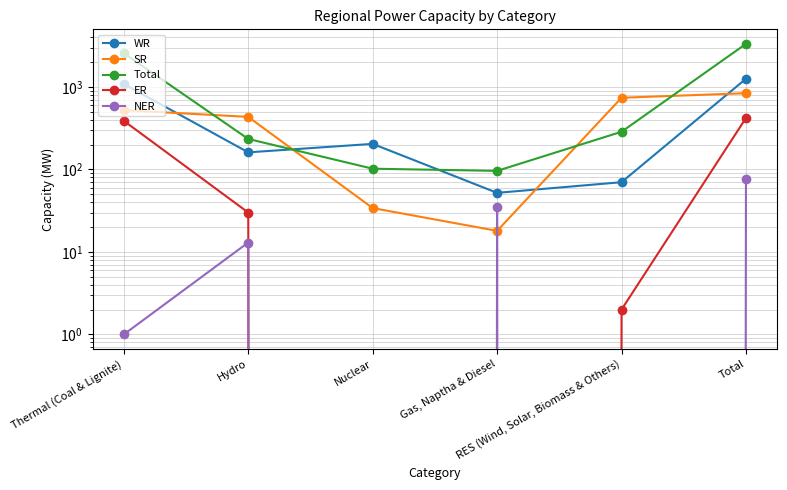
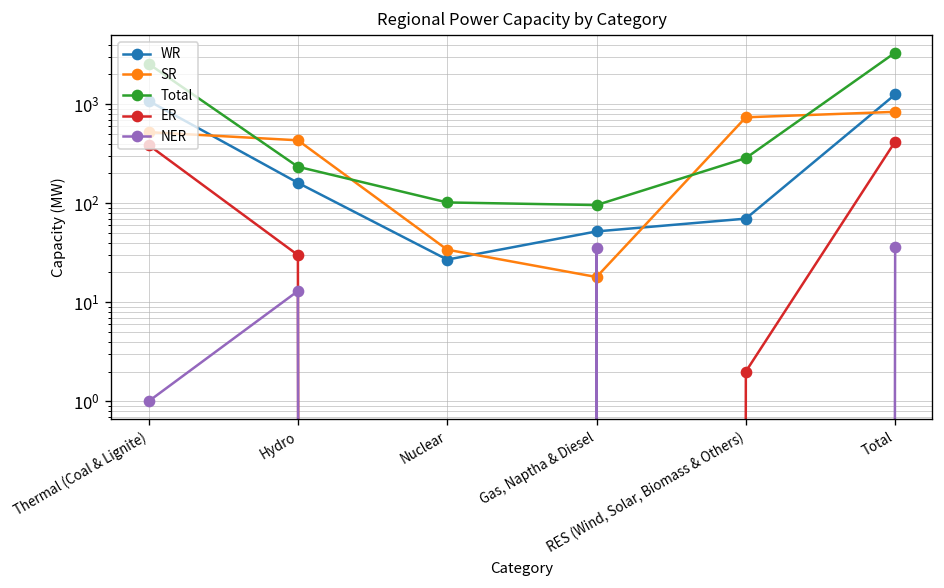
  {
    "WR": {
      "Hydro": 160,
-     "Nuclear": 200,
+     "Nuclear": 27,
      "Gas, Naptha & Diesel": 50,
      "RES (Wind, Solar, Biomass & Others)": 70,
      "Total": 1300
    },
    "SR": {
      "Hydro": 400,
      "Nuclear": 34,
      "Gas, Naptha & Diesel": 18,
      "RES (Wind, Solar, Biomass & Others)": 700,
      "Total": 800
    },
    "Total": {
      "Hydro": 230,
      "Nuclear": 100,
      "Gas, Naptha & Diesel": 100,
      "RES (Wind, Solar, Biomass & Others)": 290,
      "Total": 3300
    },
    "ER": {
      "Thermal (Coal & Lignite)": 400,
      "Hydro": 30,
      "RES (Wind, Solar, Biomass & Others)": 2,
      "Total": 400
    },
    "NER": {
      "Thermal (Coal & Lignite)": 1,
      "Hydro": 13,
      "Gas, Naptha & Diesel": 35,
-     "Total": 80
+     "Total": 40
    }
  }
